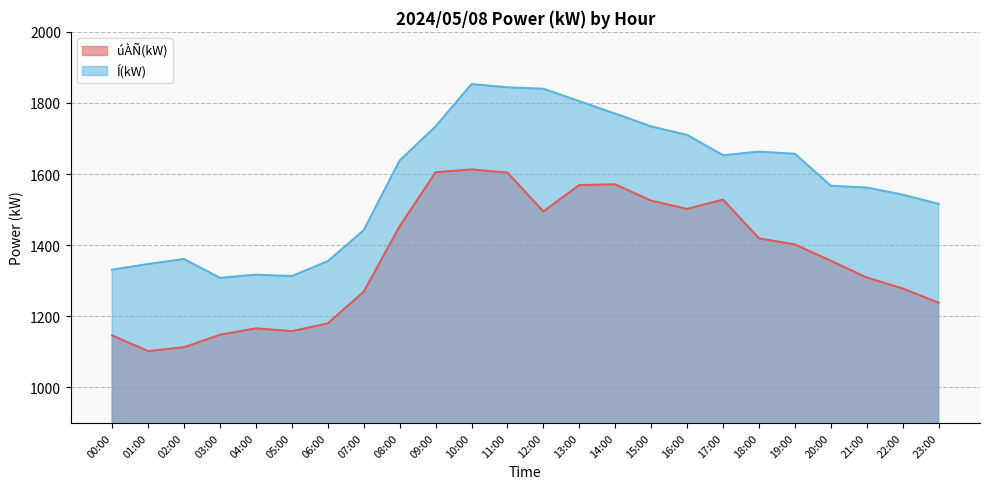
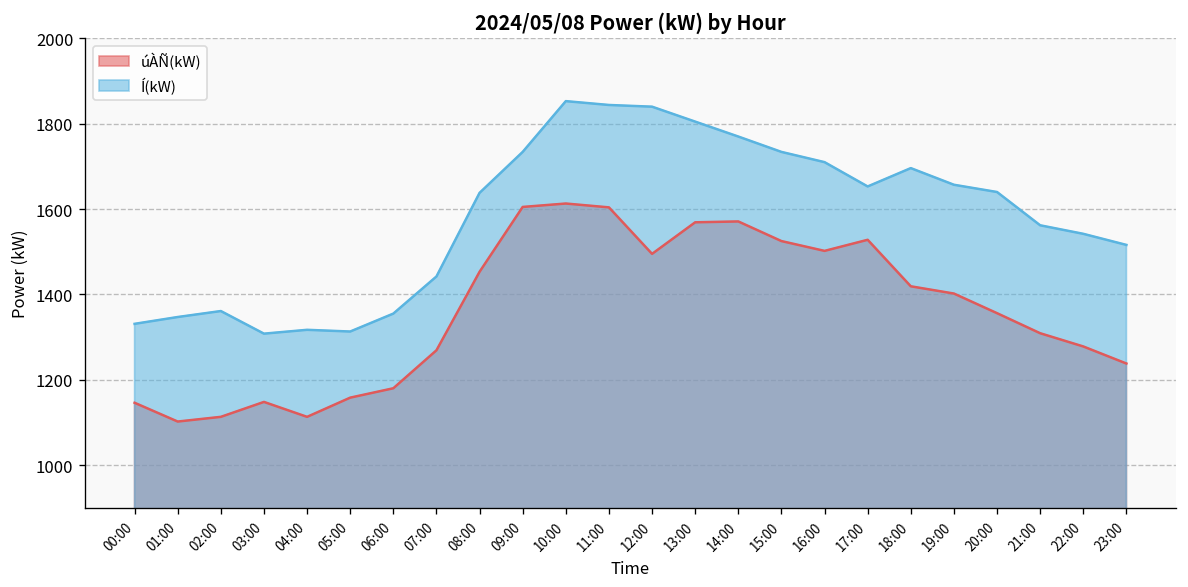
  {
    "úÀÑ(kW)": {
      "00:00": 1150,
      "01:00": 1100,
      "02:00": 1110,
      "03:00": 1150,
-     "04:00": 1170,
+     "04:00": 1110,
      "05:00": 1160,
      "06:00": 1180,
      "07:00": 1270,
      "08:00": 1450,
      "09:00": 1610,
      "10:00": 1610,
      "11:00": 1600,
      "12:00": 1500,
      "13:00": 1570,
      "14:00": 1570,
      "15:00": 1530,
      "16:00": 1500,
      "17:00": 1530,
      "18:00": 1420,
      "19:00": 1400,
      "20:00": 1360,
      "21:00": 1310,
      "22:00": 1280,
      "23:00": 1240
    },
    "Í(kW)": {
      "00:00": 1330,
      "01:00": 1350,
      "02:00": 1360,
      "03:00": 1310,
      "04:00": 1320,
      "05:00": 1310,
      "06:00": 1360,
      "07:00": 1440,
      "08:00": 1640,
      "09:00": 1730,
      "10:00": 1850,
      "11:00": 1840,
      "12:00": 1840,
      "13:00": 1810,
      "14:00": 1770,
      "15:00": 1730,
      "16:00": 1710,
      "17:00": 1650,
-     "18:00": 1660,
+     "18:00": 1700,
      "19:00": 1660,
-     "20:00": 1570,
+     "20:00": 1640,
      "21:00": 1560,
      "22:00": 1540,
      "23:00": 1520
    }
  }
